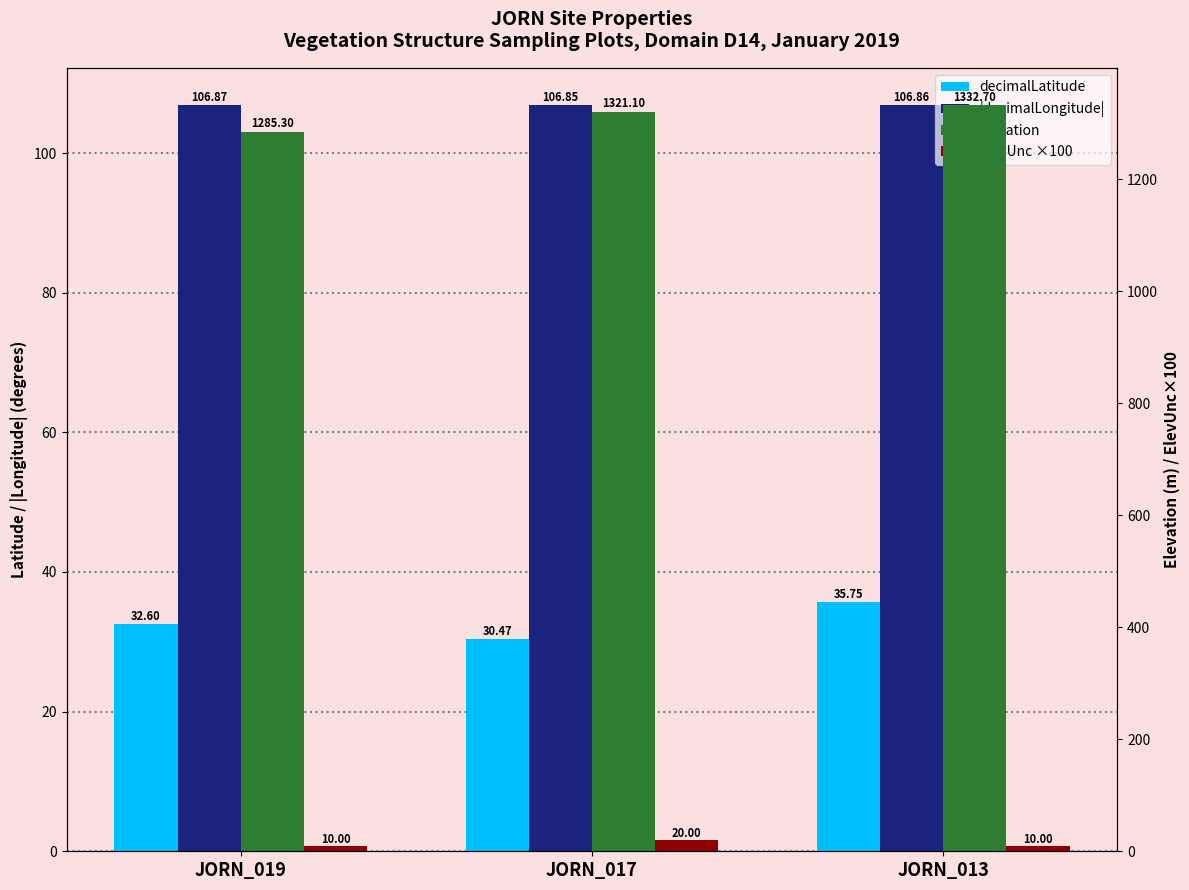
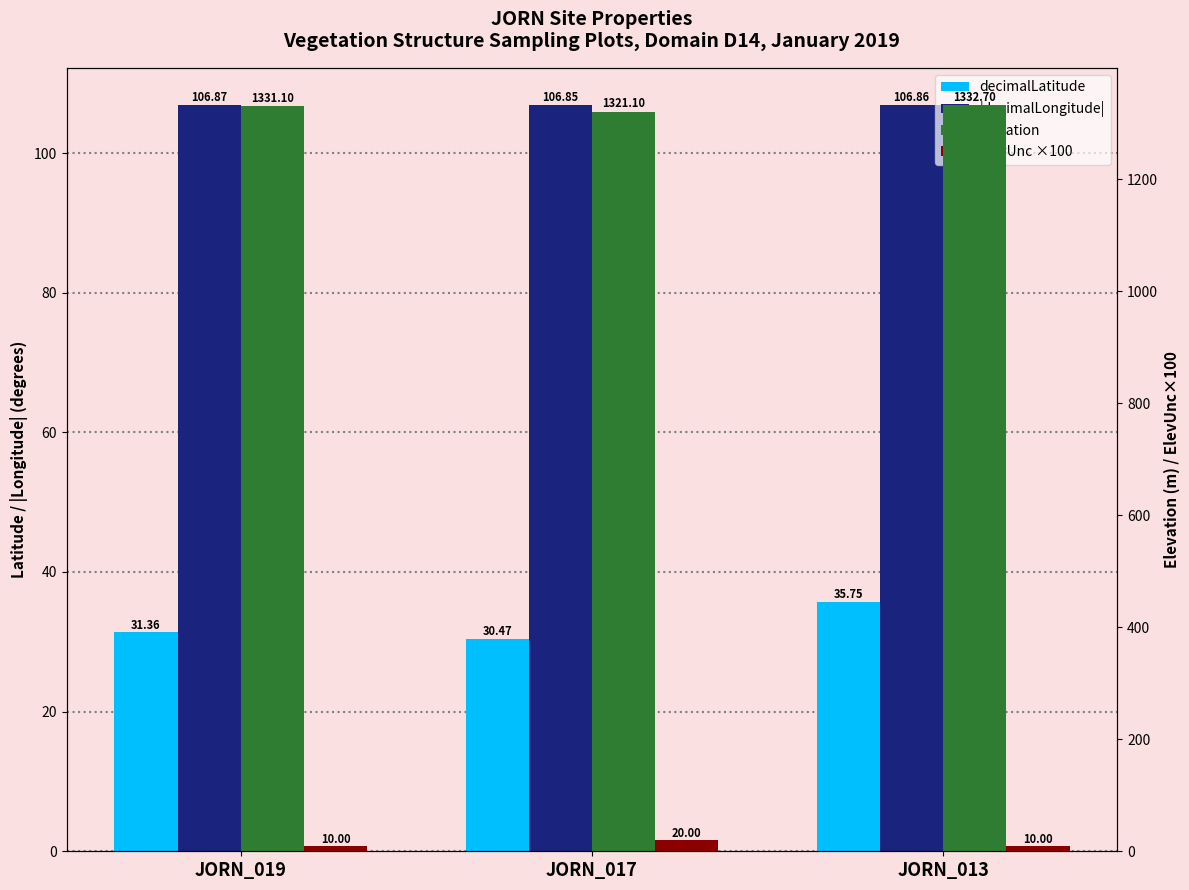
  {
    "decimalLatitude": {
-     "JORN_019": 32.60,
+     "JORN_019": 31.36,
      "JORN_017": 30.47,
      "JORN_013": 35.75
    },
    "|decimalLongitude|": {
      "JORN_019": 106.87,
      "JORN_017": 106.85,
      "JORN_013": 106.86
    },
    "elevation": {
-     "JORN_019": 1285.30,
+     "JORN_019": 1331.10,
      "JORN_017": 1321.10
    },
    "elevUnc ×100": {
      "JORN_019": 10.00,
      "JORN_017": 20.00,
      "JORN_013": 10.00
    }
  }
